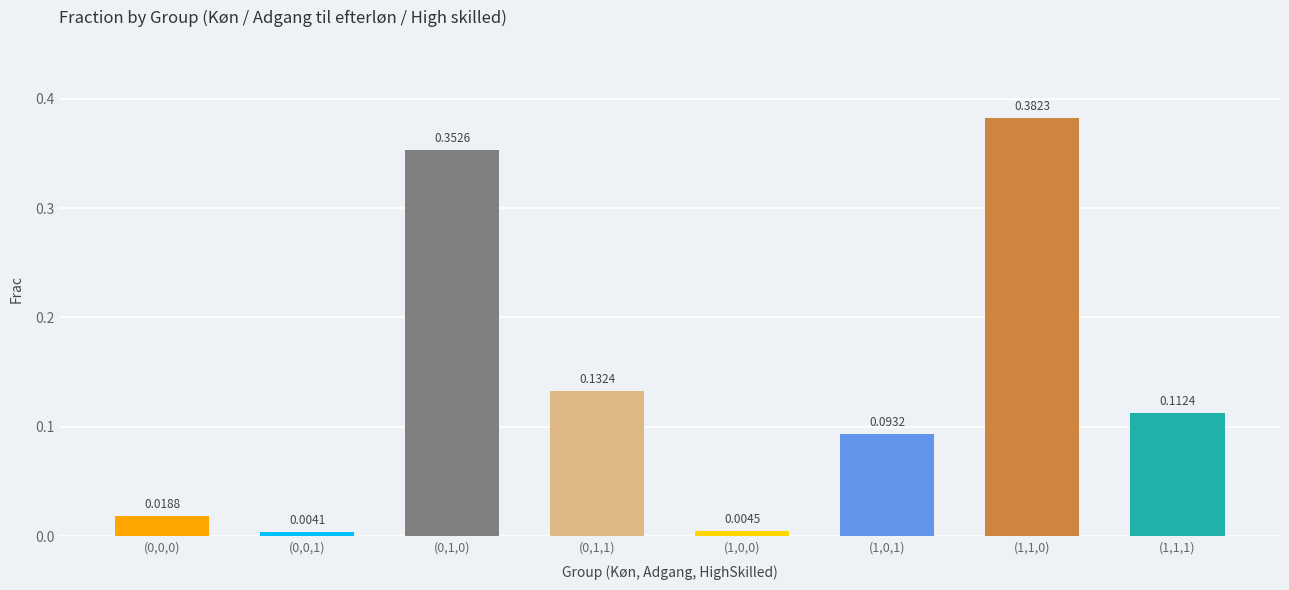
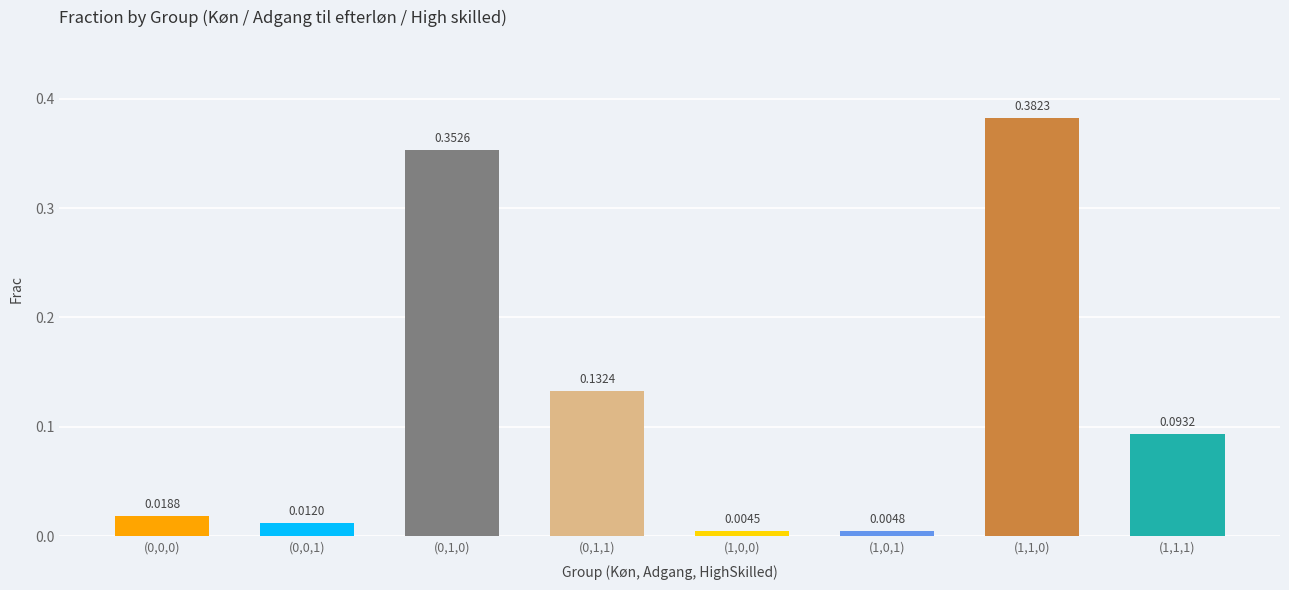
  {
    "(0,0,0)": 0.0188,
-   "(0,0,1)": 0.0041,
+   "(0,0,1)": 0.0120,
    "(0,1,0)": 0.3526,
    "(0,1,1)": 0.1324,
    "(1,0,0)": 0.0045,
-   "(1,0,1)": 0.0932,
+   "(1,0,1)": 0.0048,
    "(1,1,0)": 0.3823,
-   "(1,1,1)": 0.1124
+   "(1,1,1)": 0.0932
  }
